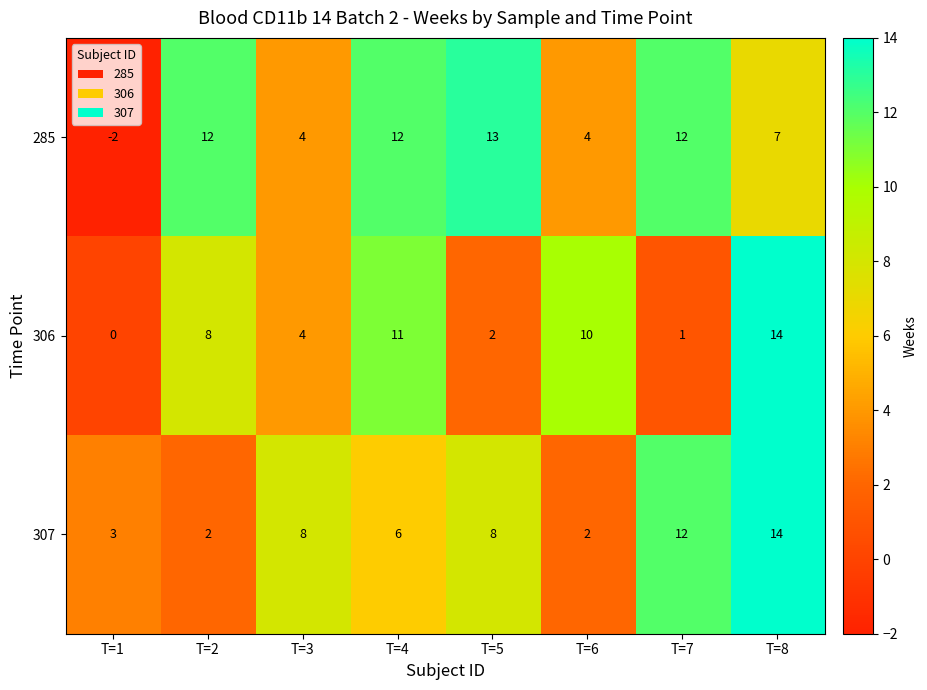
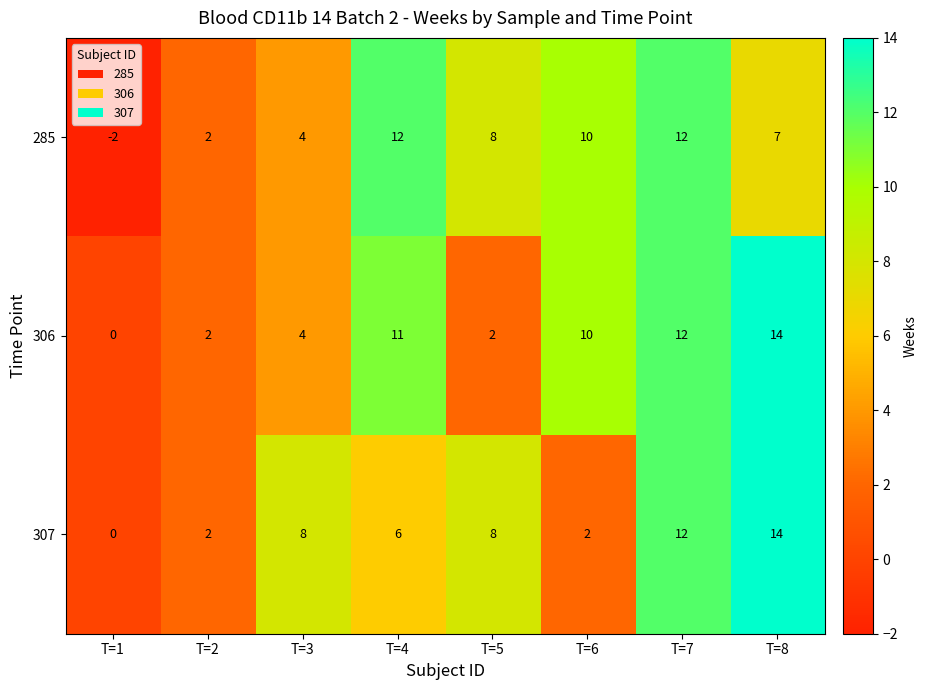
  {
    "285": {
      "T=1": -2,
-     "T=2": 12,
+     "T=2": 2,
      "T=3": 4,
      "T=4": 12,
-     "T=5": 13,
-     "T=6": 4,
+     "T=5": 8,
+     "T=6": 10,
      "T=7": 12,
      "T=8": 7
    },
    "306": {
      "T=1": 0,
-     "T=2": 8,
+     "T=2": 2,
      "T=3": 4,
      "T=4": 11,
      "T=5": 2,
      "T=6": 10,
-     "T=7": 1,
+     "T=7": 12,
      "T=8": 14
    },
    "307": {
-     "T=1": 3,
+     "T=1": 0,
      "T=2": 2,
      "T=3": 8,
      "T=4": 6,
      "T=5": 8,
      "T=6": 2,
      "T=7": 12,
      "T=8": 14
    }
  }
